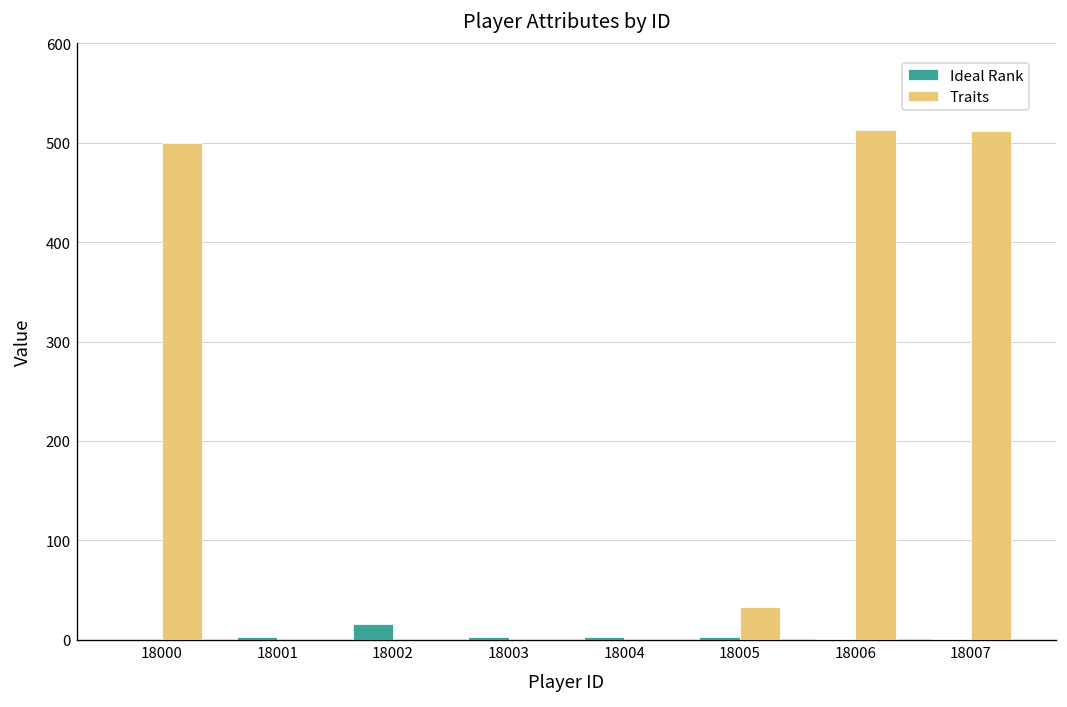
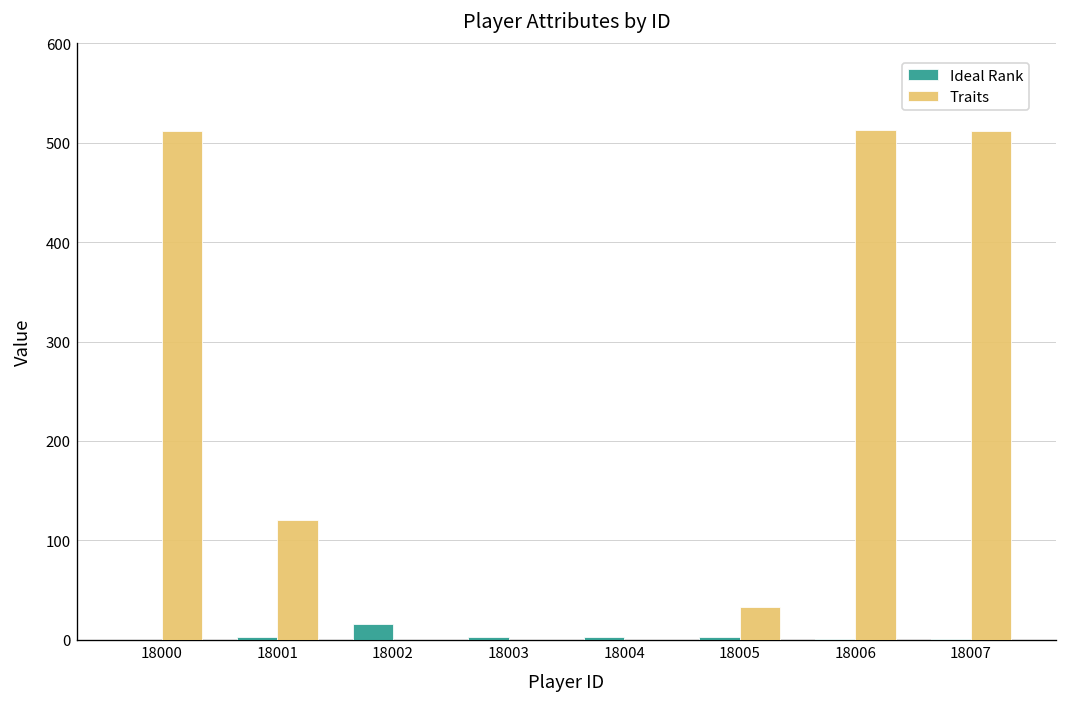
  {
    "Ideal Rank": {
      "18000": 0,
      "18002": 20
    },
    "Traits": {
-     "18000": 500,
-     "18001": 0,
+     "18000": 510,
+     "18001": 120,
      "18002": 0,
      "18003": 0,
      "18004": 0,
      "18005": 30,
      "18006": 510,
      "18007": 510
    }
  }
